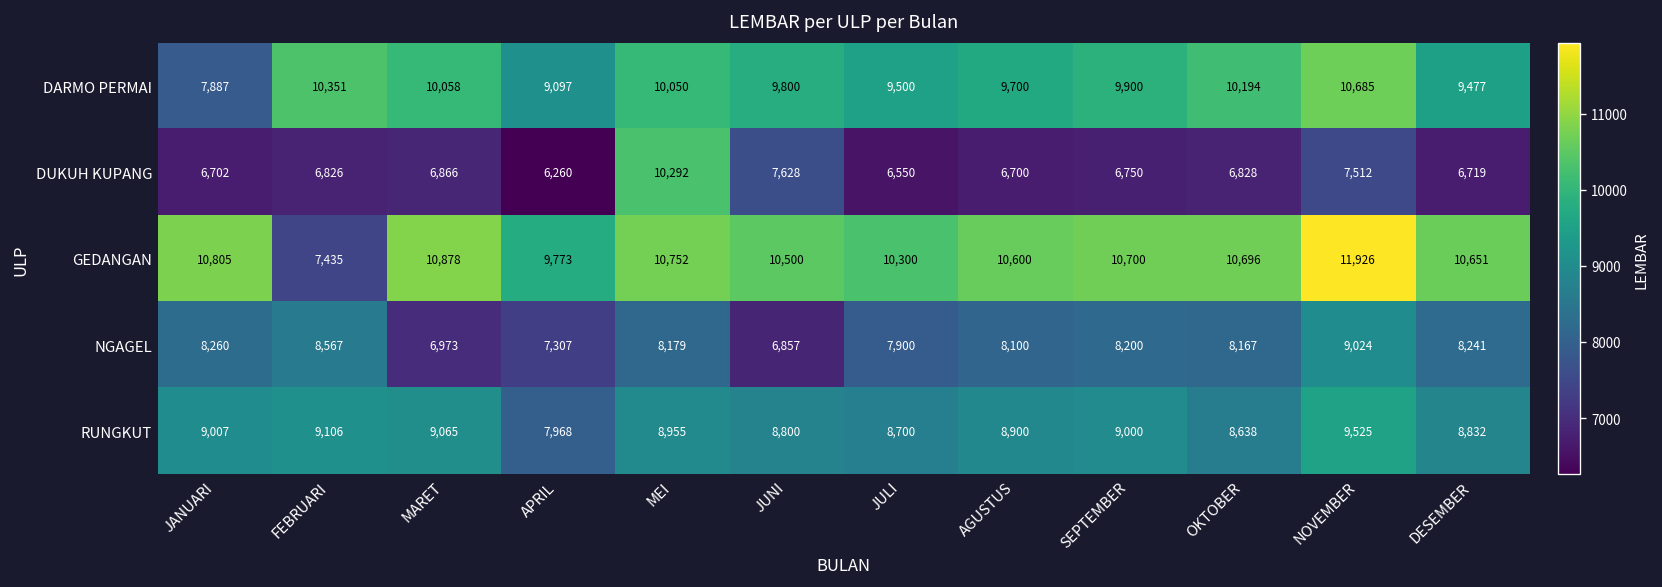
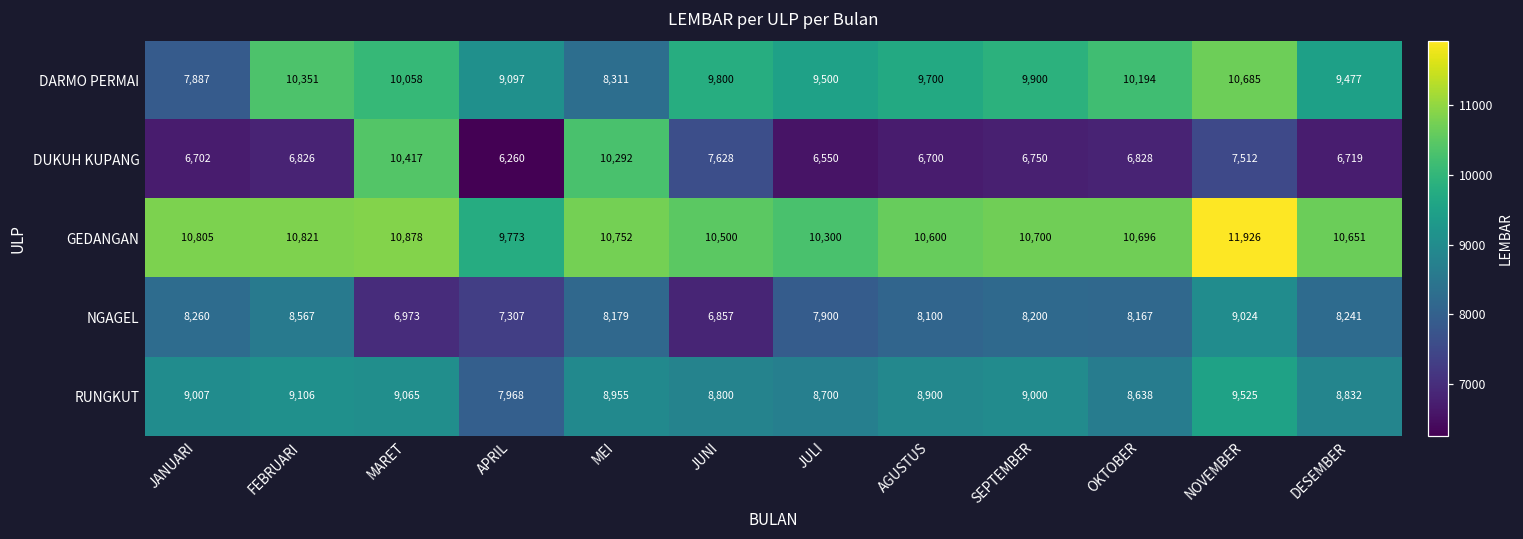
  {
    "DARMO PERMAI": {
      "JANUARI": "7,887",
      "FEBRUARI": "10,351",
      "MARET": "10,058",
      "APRIL": "9,097",
-     "MEI": "10,050",
+     "MEI": "8,311",
      "JUNI": "9,800",
      "JULI": "9,500",
      "AGUSTUS": "9,700",
      "SEPTEMBER": "9,900",
      "OKTOBER": "10,194",
      "NOVEMBER": "10,685",
      "DESEMBER": "9,477"
    },
    "DUKUH KUPANG": {
      "JANUARI": "6,702",
      "FEBRUARI": "6,826",
-     "MARET": "6,866",
+     "MARET": "10,417",
      "APRIL": "6,260",
      "MEI": "10,292",
      "JUNI": "7,628",
      "JULI": "6,550",
      "AGUSTUS": "6,700",
      "SEPTEMBER": "6,750",
      "OKTOBER": "6,828",
      "NOVEMBER": "7,512",
      "DESEMBER": "6,719"
    },
    "GEDANGAN": {
      "JANUARI": "10,805",
-     "FEBRUARI": "7,435",
+     "FEBRUARI": "10,821",
      "MARET": "10,878",
      "APRIL": "9,773",
      "MEI": "10,752",
      "JUNI": "10,500",
      "JULI": "10,300",
      "AGUSTUS": "10,600",
      "SEPTEMBER": "10,700",
      "OKTOBER": "10,696",
      "NOVEMBER": "11,926",
      "DESEMBER": "10,651"
    },
    "NGAGEL": {
      "JANUARI": "8,260",
      "FEBRUARI": "8,567",
      "MARET": "6,973",
      "APRIL": "7,307",
      "MEI": "8,179",
      "JUNI": "6,857",
      "JULI": "7,900",
      "AGUSTUS": "8,100",
      "SEPTEMBER": "8,200",
      "OKTOBER": "8,167",
      "NOVEMBER": "9,024",
      "DESEMBER": "8,241"
    },
    "RUNGKUT": {
      "JANUARI": "9,007",
      "FEBRUARI": "9,106",
      "MARET": "9,065",
      "APRIL": "7,968",
      "MEI": "8,955",
      "JUNI": "8,800",
      "JULI": "8,700",
      "AGUSTUS": "8,900",
      "SEPTEMBER": "9,000",
      "OKTOBER": "8,638",
      "NOVEMBER": "9,525",
      "DESEMBER": "8,832"
    }
  }
